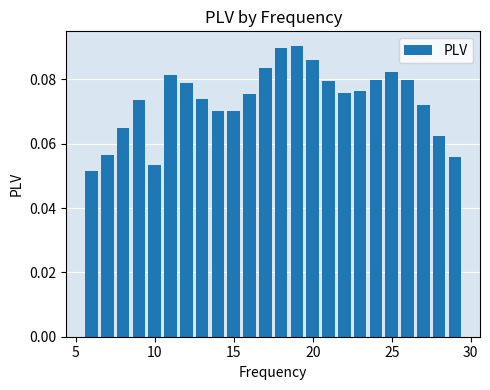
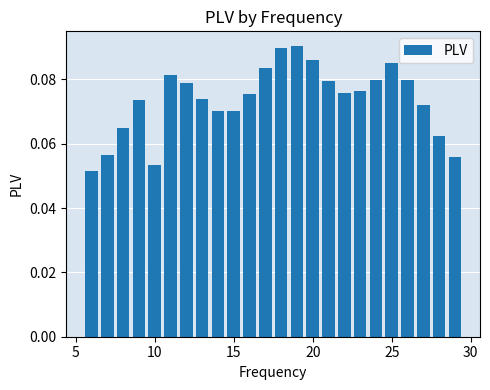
  {
    "10": 0.053,
    "15": 0.070,
    "20": 0.086,
-   "25": 0.082
+   "25": 0.085
  }
